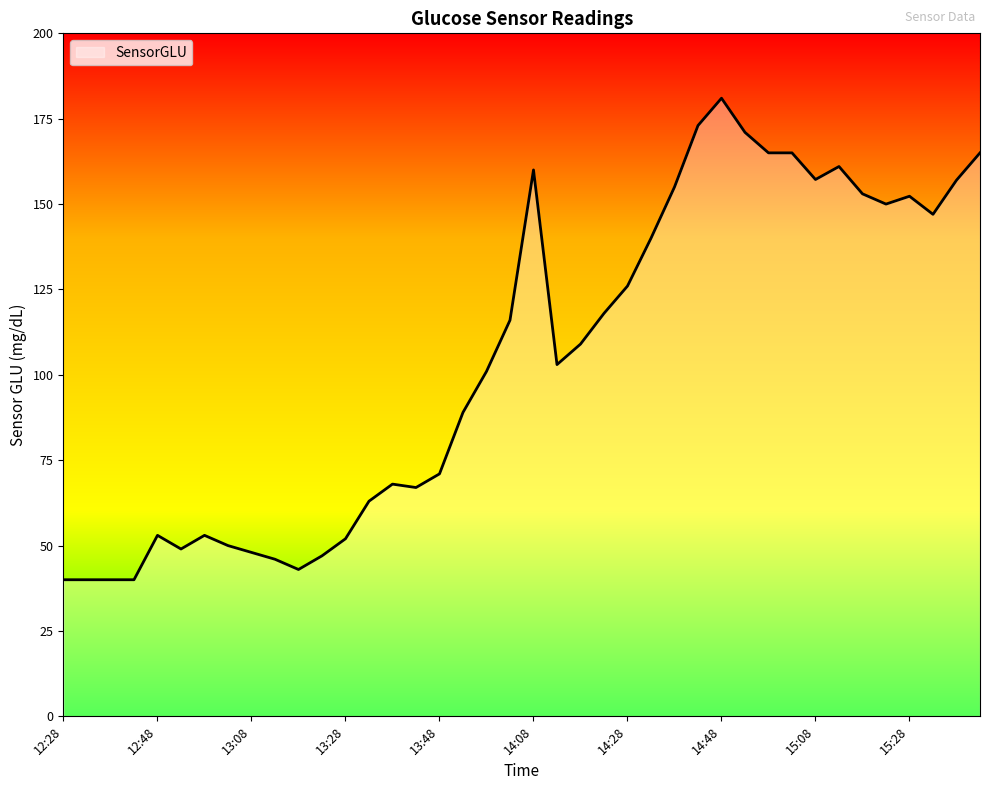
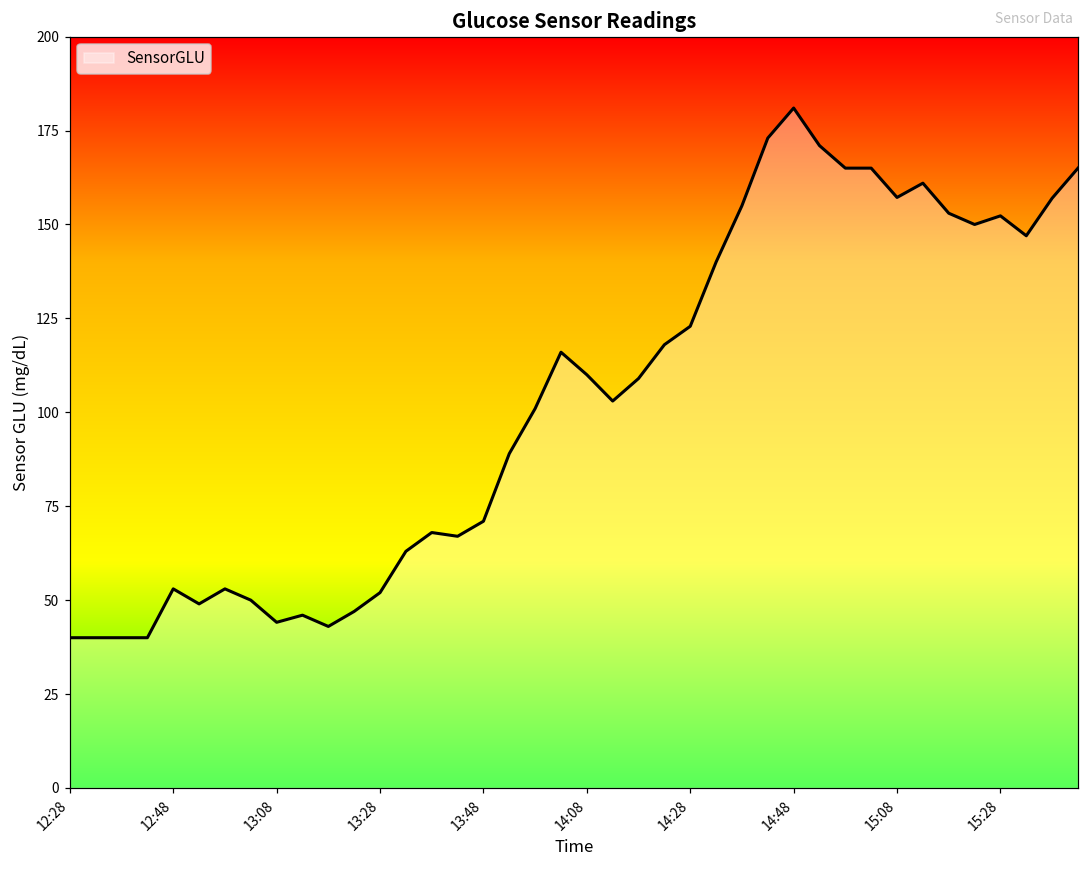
  {
    "12:28": 40,
    "12:48": 53,
-   "13:08": 48,
+   "13:08": 44,
    "13:28": 52,
    "13:48": 71,
-   "14:08": 160,
-   "14:28": 126,
+   "14:08": 110,
+   "14:28": 123,
    "14:48": 181,
    "15:08": 157,
    "15:28": 152
  }
